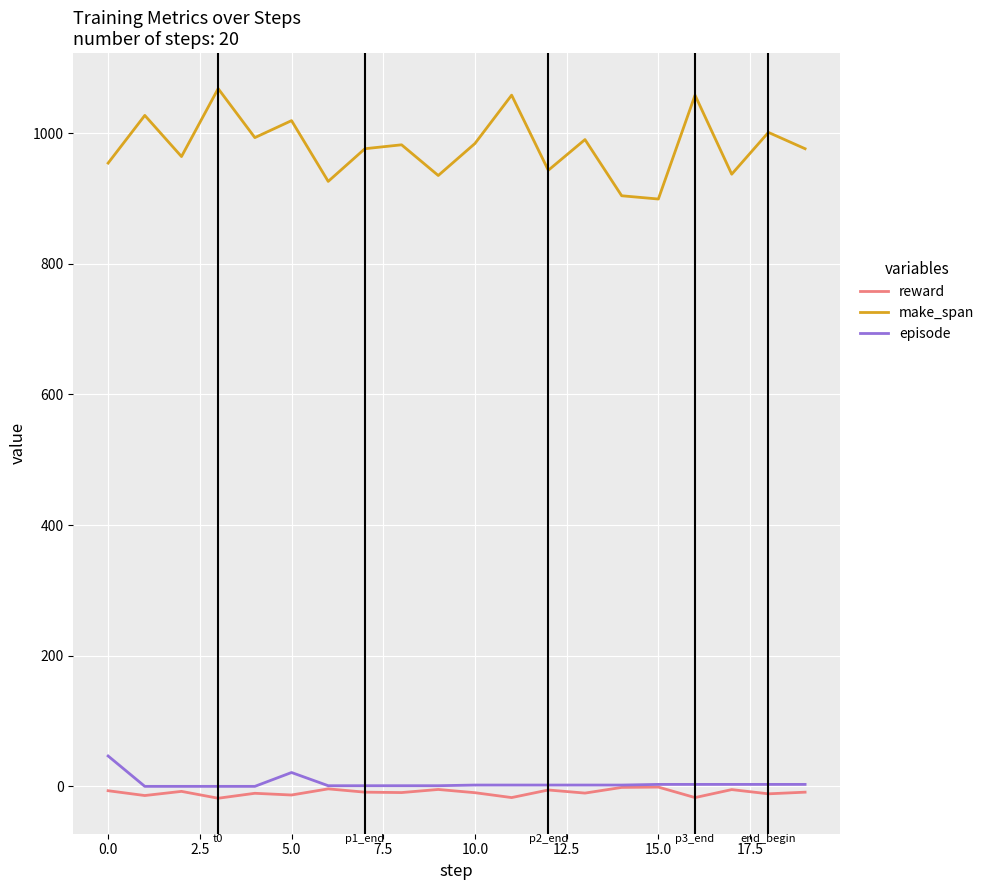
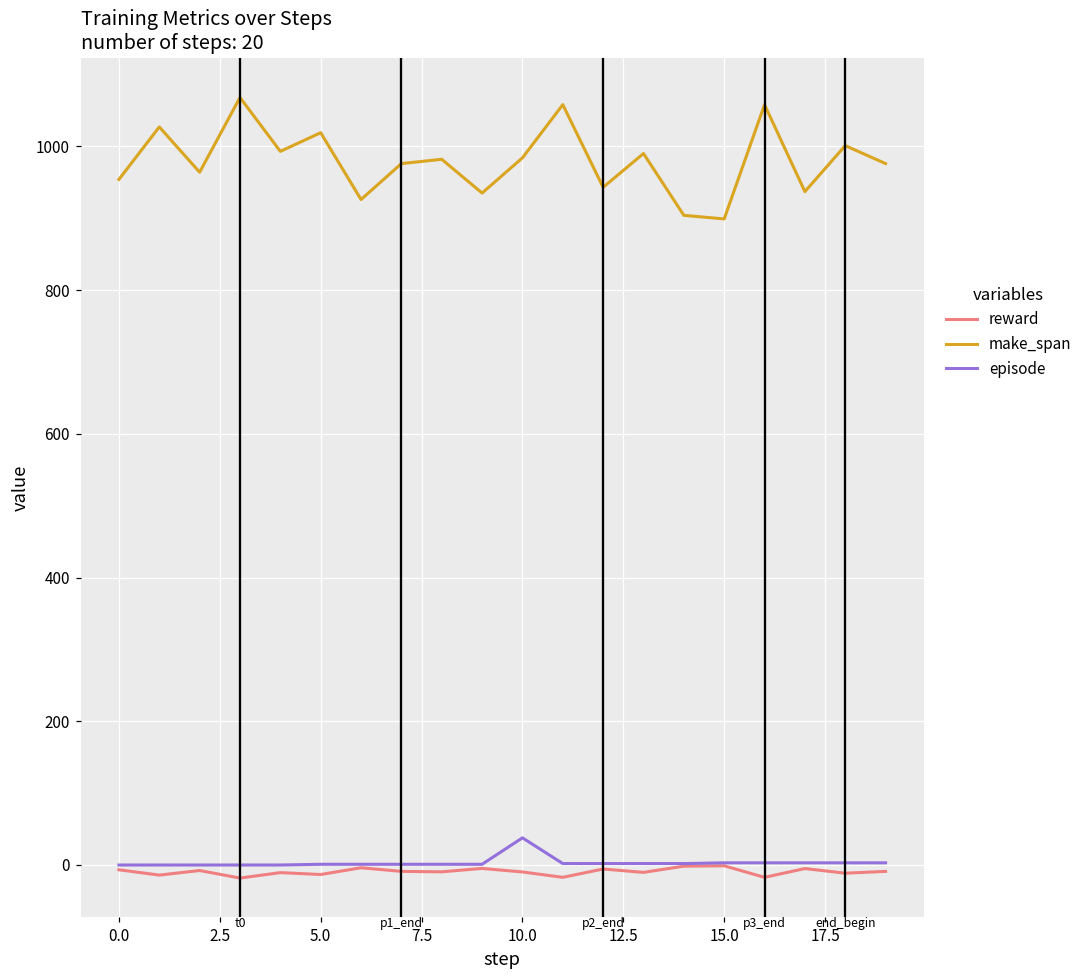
  {
    "reward": {
      "0.0": -10,
      "5.0": -10,
      "10.0": -10,
      "15.0": 0
    },
    "make_span": {
      "0.0": 950,
      "5.0": 1020,
      "10.0": 980,
      "15.0": 900
    },
    "episode": {
-     "0.0": 50,
-     "5.0": 20,
-     "10.0": 0,
+     "0.0": 0,
+     "5.0": 0,
+     "10.0": 40,
      "15.0": 0
    }
  }
